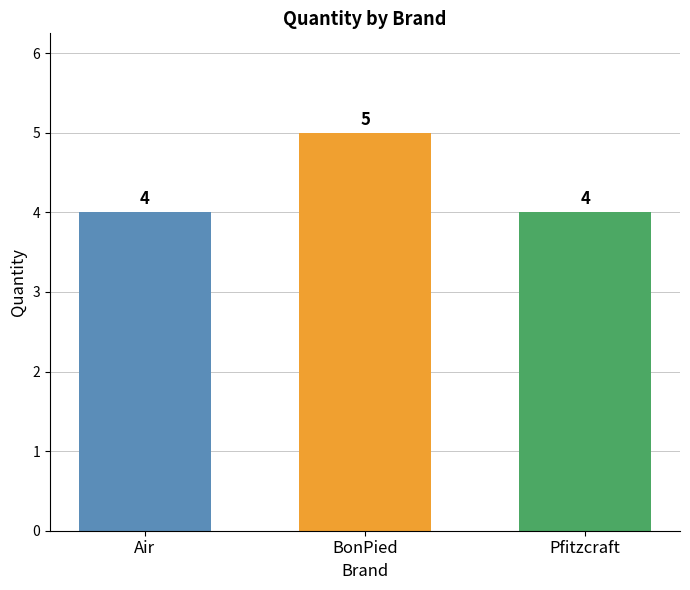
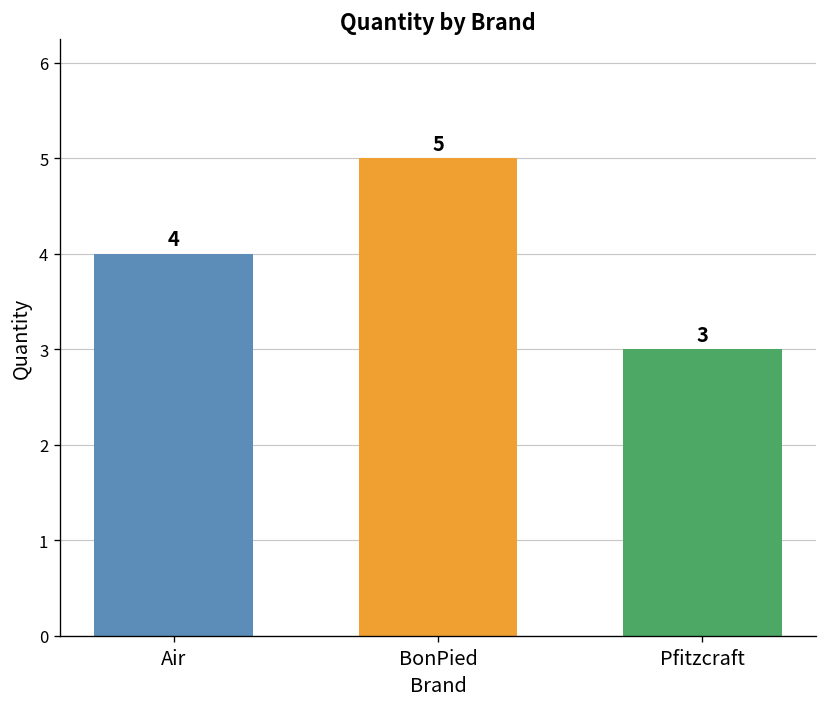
  {
    "Air": 4,
    "BonPied": 5,
-   "Pfitzcraft": 4
+   "Pfitzcraft": 3
  }
